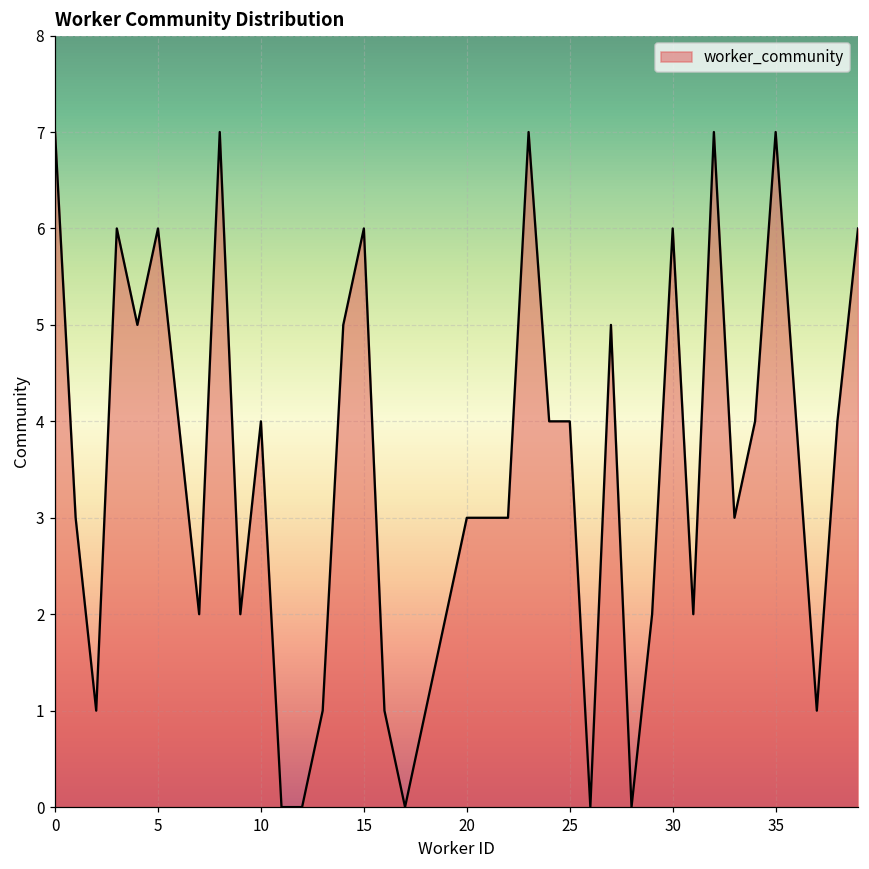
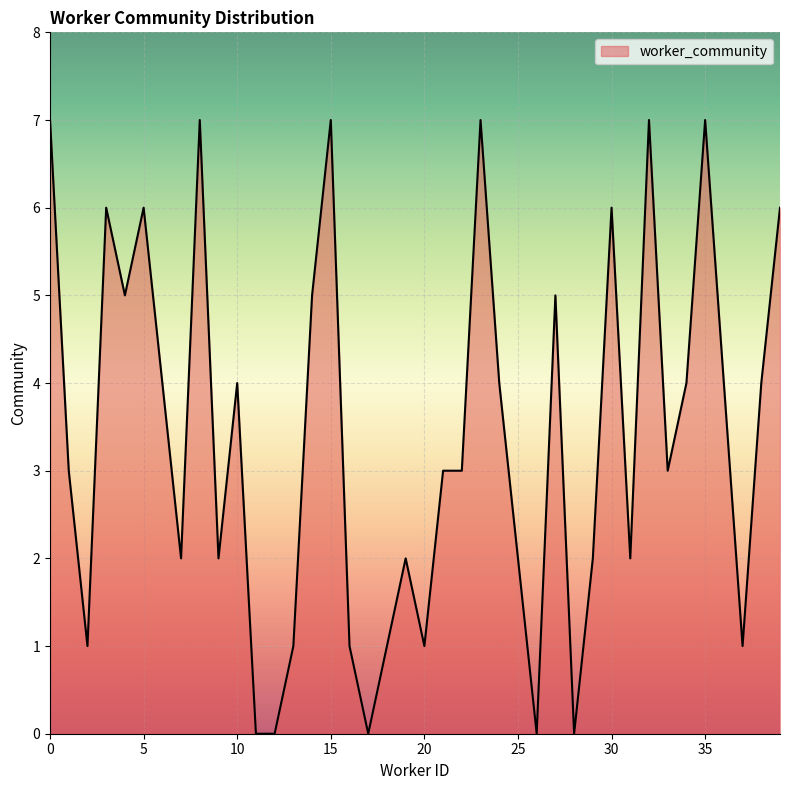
  {
    "0": 7,
    "5": 6,
    "10": 4,
-   "15": 6,
-   "20": 3,
-   "25": 4,
+   "15": 7,
+   "20": 1,
+   "25": 2,
    "30": 6,
    "35": 7
  }
